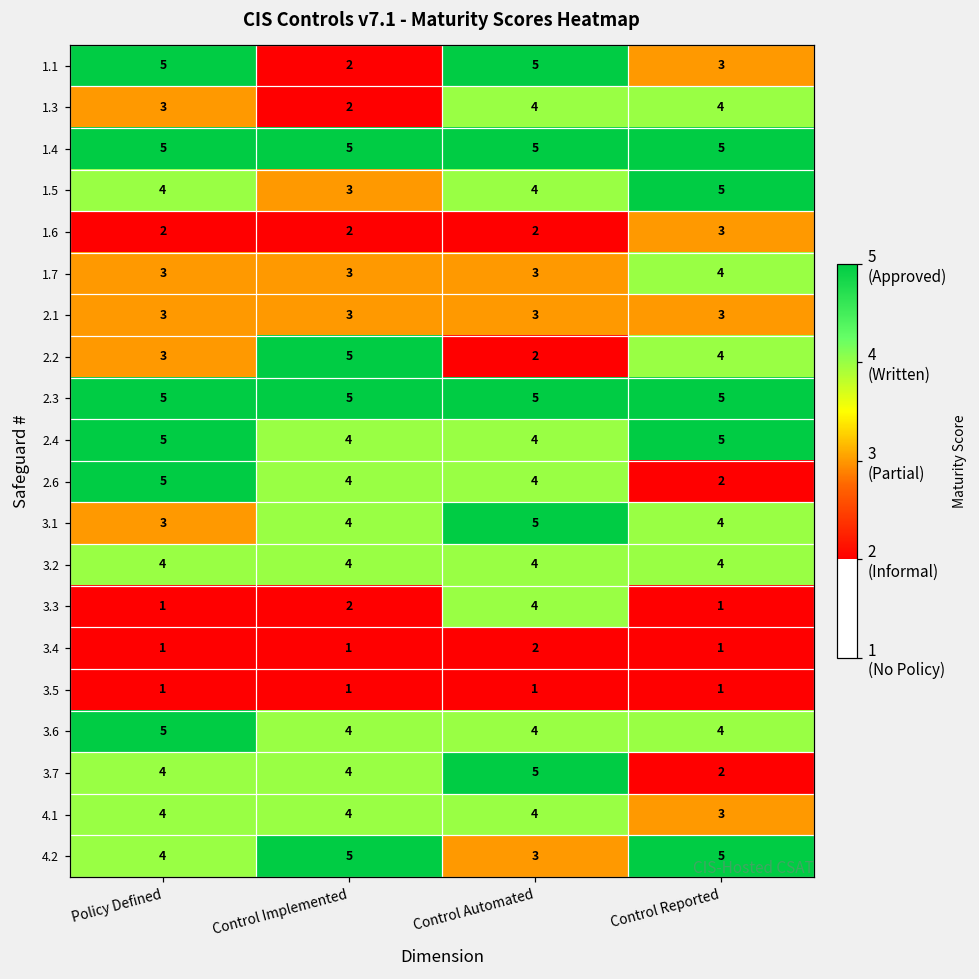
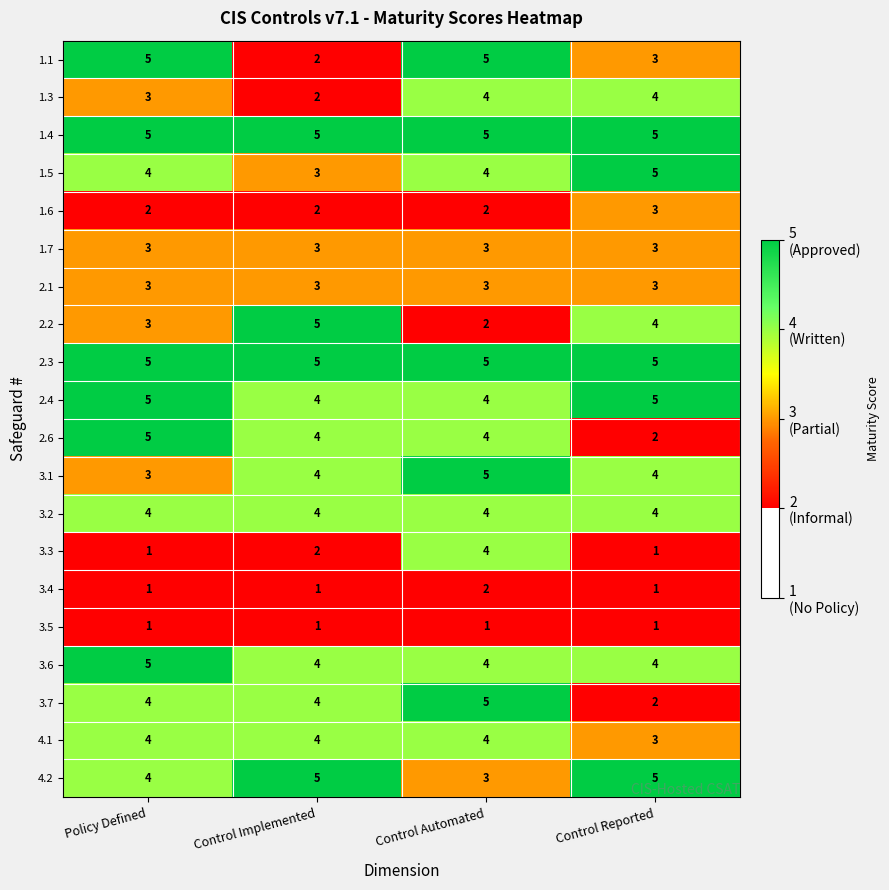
  {
    "1.1": {
      "Policy Defined": 5,
      "Control Implemented": 2,
      "Control Automated": 5,
      "Control Reported": 3
    },
    "1.3": {
      "Policy Defined": 3,
      "Control Implemented": 2,
      "Control Automated": 4,
      "Control Reported": 4
    },
    "1.4": {
      "Policy Defined": 5,
      "Control Implemented": 5,
      "Control Automated": 5,
      "Control Reported": 5
    },
    "1.5": {
      "Policy Defined": 4,
      "Control Implemented": 3,
      "Control Automated": 4,
      "Control Reported": 5
    },
    "1.6": {
      "Policy Defined": 2,
      "Control Implemented": 2,
      "Control Automated": 2,
      "Control Reported": 3
    },
    "1.7": {
      "Policy Defined": 3,
      "Control Implemented": 3,
      "Control Automated": 3,
-     "Control Reported": 4
+     "Control Reported": 3
    },
    "2.1": {
      "Policy Defined": 3,
      "Control Implemented": 3,
      "Control Automated": 3,
      "Control Reported": 3
    },
    "2.2": {
      "Policy Defined": 3,
      "Control Implemented": 5,
      "Control Automated": 2,
      "Control Reported": 4
    },
    "2.3": {
      "Policy Defined": 5,
      "Control Implemented": 5,
      "Control Automated": 5,
      "Control Reported": 5
    },
    "2.4": {
      "Policy Defined": 5,
      "Control Implemented": 4,
      "Control Automated": 4,
      "Control Reported": 5
    },
    "2.6": {
      "Policy Defined": 5,
      "Control Implemented": 4,
      "Control Automated": 4,
      "Control Reported": 2
    },
    "3.1": {
      "Policy Defined": 3,
      "Control Implemented": 4,
      "Control Automated": 5,
      "Control Reported": 4
    },
    "3.2": {
      "Policy Defined": 4,
      "Control Implemented": 4,
      "Control Automated": 4,
      "Control Reported": 4
    },
    "3.3": {
      "Policy Defined": 1,
      "Control Implemented": 2,
      "Control Automated": 4,
      "Control Reported": 1
    },
    "3.4": {
      "Policy Defined": 1,
      "Control Implemented": 1,
      "Control Automated": 2,
      "Control Reported": 1
    },
    "3.5": {
      "Policy Defined": 1,
      "Control Implemented": 1,
      "Control Automated": 1,
      "Control Reported": 1
    },
    "3.6": {
      "Policy Defined": 5,
      "Control Implemented": 4,
      "Control Automated": 4,
      "Control Reported": 4
    },
    "3.7": {
      "Policy Defined": 4,
      "Control Implemented": 4,
      "Control Automated": 5,
      "Control Reported": 2
    },
    "4.1": {
      "Policy Defined": 4,
      "Control Implemented": 4,
      "Control Automated": 4,
      "Control Reported": 3
    },
    "4.2": {
      "Policy Defined": 4,
      "Control Implemented": 5,
      "Control Automated": 3
    }
  }
